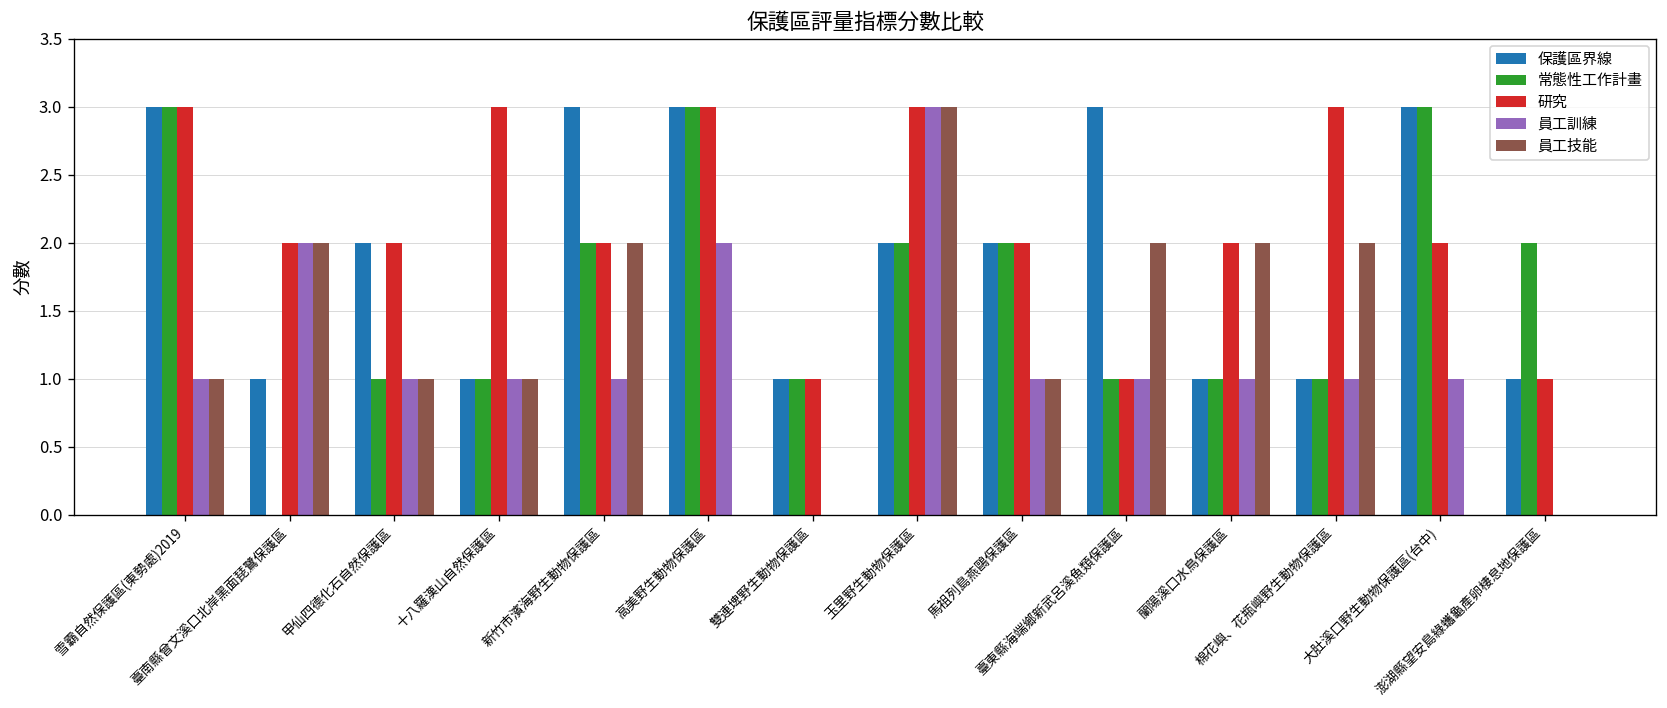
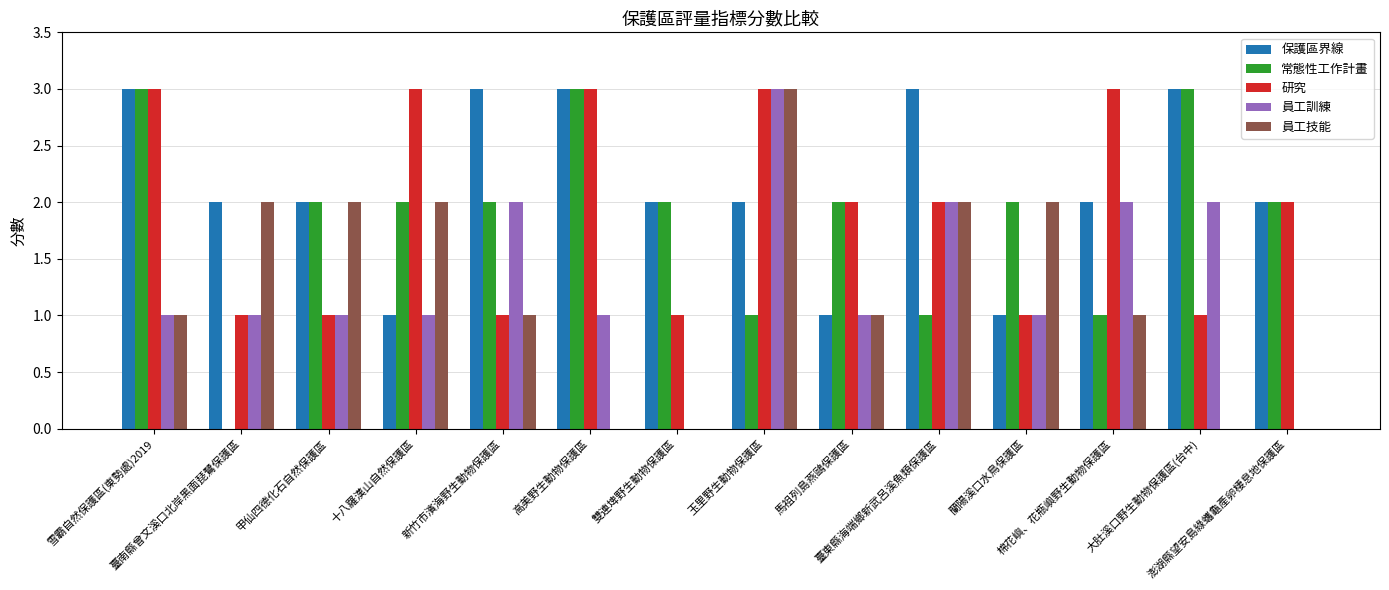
  {
    "保護區界線": {
      "雪霸自然保護區(東勢處)2019": 3,
-     "臺南縣曾文溪口北岸黑面琵鷺保護區": 1,
+     "臺南縣曾文溪口北岸黑面琵鷺保護區": 2,
      "甲仙四德化石自然保護區": 2,
      "十八羅漢山自然保護區": 1,
      "新竹市濱海野生動物保護區": 3,
      "高美野生動物保護區": 3,
-     "雙連埤野生動物保護區": 1,
+     "雙連埤野生動物保護區": 2,
      "玉里野生動物保護區": 2,
-     "馬祖列島燕鷗保護區": 2,
+     "馬祖列島燕鷗保護區": 1,
      "臺東縣海端鄉新武呂溪魚類保護區": 3,
      "蘭陽溪口水鳥保護區": 1,
-     "棉花嶼、花瓶嶼野生動物保護區": 1,
+     "棉花嶼、花瓶嶼野生動物保護區": 2,
      "大肚溪口野生動物保護區(台中)": 3,
-     "澎湖縣望安島綠蠵龜產卵棲息地保護區": 1
+     "澎湖縣望安島綠蠵龜產卵棲息地保護區": 2
    },
    "常態性工作計畫": {
      "雪霸自然保護區(東勢處)2019": 3,
      "臺南縣曾文溪口北岸黑面琵鷺保護區": 0,
-     "甲仙四德化石自然保護區": 1,
-     "十八羅漢山自然保護區": 1,
+     "甲仙四德化石自然保護區": 2,
+     "十八羅漢山自然保護區": 2,
      "新竹市濱海野生動物保護區": 2,
      "高美野生動物保護區": 3,
-     "雙連埤野生動物保護區": 1,
-     "玉里野生動物保護區": 2,
+     "雙連埤野生動物保護區": 2,
+     "玉里野生動物保護區": 1,
      "馬祖列島燕鷗保護區": 2,
      "臺東縣海端鄉新武呂溪魚類保護區": 1,
-     "蘭陽溪口水鳥保護區": 1,
+     "蘭陽溪口水鳥保護區": 2,
      "棉花嶼、花瓶嶼野生動物保護區": 1,
      "大肚溪口野生動物保護區(台中)": 3,
      "澎湖縣望安島綠蠵龜產卵棲息地保護區": 2
    },
    "研究": {
      "雪霸自然保護區(東勢處)2019": 3,
-     "臺南縣曾文溪口北岸黑面琵鷺保護區": 2,
-     "甲仙四德化石自然保護區": 2,
+     "臺南縣曾文溪口北岸黑面琵鷺保護區": 1,
+     "甲仙四德化石自然保護區": 1,
      "十八羅漢山自然保護區": 3,
-     "新竹市濱海野生動物保護區": 2,
+     "新竹市濱海野生動物保護區": 1,
      "高美野生動物保護區": 3,
      "雙連埤野生動物保護區": 1,
      "玉里野生動物保護區": 3,
      "馬祖列島燕鷗保護區": 2,
-     "臺東縣海端鄉新武呂溪魚類保護區": 1,
-     "蘭陽溪口水鳥保護區": 2,
+     "臺東縣海端鄉新武呂溪魚類保護區": 2,
+     "蘭陽溪口水鳥保護區": 1,
      "棉花嶼、花瓶嶼野生動物保護區": 3,
-     "大肚溪口野生動物保護區(台中)": 2,
-     "澎湖縣望安島綠蠵龜產卵棲息地保護區": 1
+     "大肚溪口野生動物保護區(台中)": 1,
+     "澎湖縣望安島綠蠵龜產卵棲息地保護區": 2
    },
    "員工訓練": {
      "雪霸自然保護區(東勢處)2019": 1,
-     "臺南縣曾文溪口北岸黑面琵鷺保護區": 2,
+     "臺南縣曾文溪口北岸黑面琵鷺保護區": 1,
      "甲仙四德化石自然保護區": 1,
      "十八羅漢山自然保護區": 1,
-     "新竹市濱海野生動物保護區": 1,
-     "高美野生動物保護區": 2,
+     "新竹市濱海野生動物保護區": 2,
+     "高美野生動物保護區": 1,
      "雙連埤野生動物保護區": 0,
      "玉里野生動物保護區": 3,
      "馬祖列島燕鷗保護區": 1,
-     "臺東縣海端鄉新武呂溪魚類保護區": 1,
+     "臺東縣海端鄉新武呂溪魚類保護區": 2,
      "蘭陽溪口水鳥保護區": 1,
-     "棉花嶼、花瓶嶼野生動物保護區": 1,
-     "大肚溪口野生動物保護區(台中)": 1,
+     "棉花嶼、花瓶嶼野生動物保護區": 2,
+     "大肚溪口野生動物保護區(台中)": 2,
      "澎湖縣望安島綠蠵龜產卵棲息地保護區": 0
    },
    "員工技能": {
      "雪霸自然保護區(東勢處)2019": 1,
      "臺南縣曾文溪口北岸黑面琵鷺保護區": 2,
-     "甲仙四德化石自然保護區": 1,
-     "十八羅漢山自然保護區": 1,
-     "新竹市濱海野生動物保護區": 2,
+     "甲仙四德化石自然保護區": 2,
+     "十八羅漢山自然保護區": 2,
+     "新竹市濱海野生動物保護區": 1,
      "高美野生動物保護區": 0,
      "雙連埤野生動物保護區": 0,
      "玉里野生動物保護區": 3,
      "馬祖列島燕鷗保護區": 1,
      "臺東縣海端鄉新武呂溪魚類保護區": 2,
      "蘭陽溪口水鳥保護區": 2,
-     "棉花嶼、花瓶嶼野生動物保護區": 2,
+     "棉花嶼、花瓶嶼野生動物保護區": 1,
      "大肚溪口野生動物保護區(台中)": 0,
      "澎湖縣望安島綠蠵龜產卵棲息地保護區": 0
    }
  }
